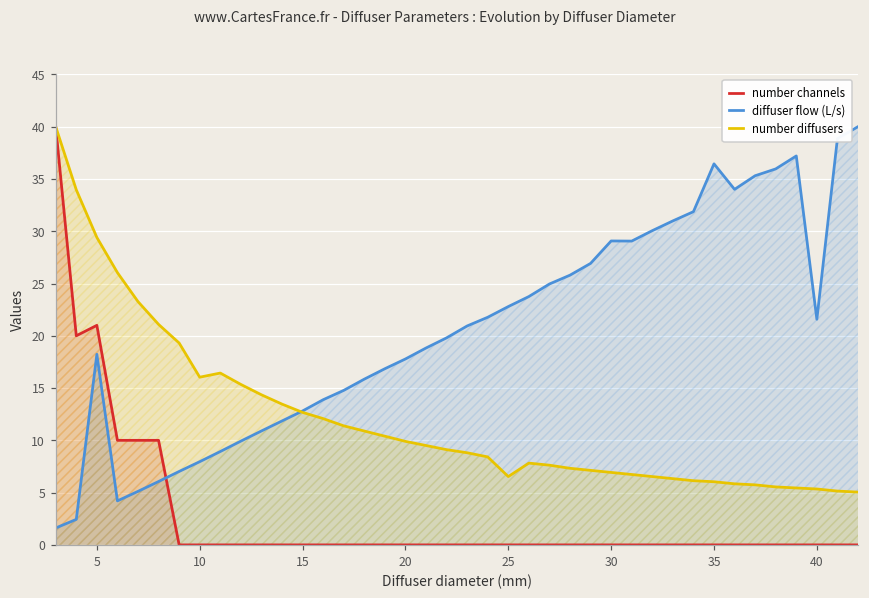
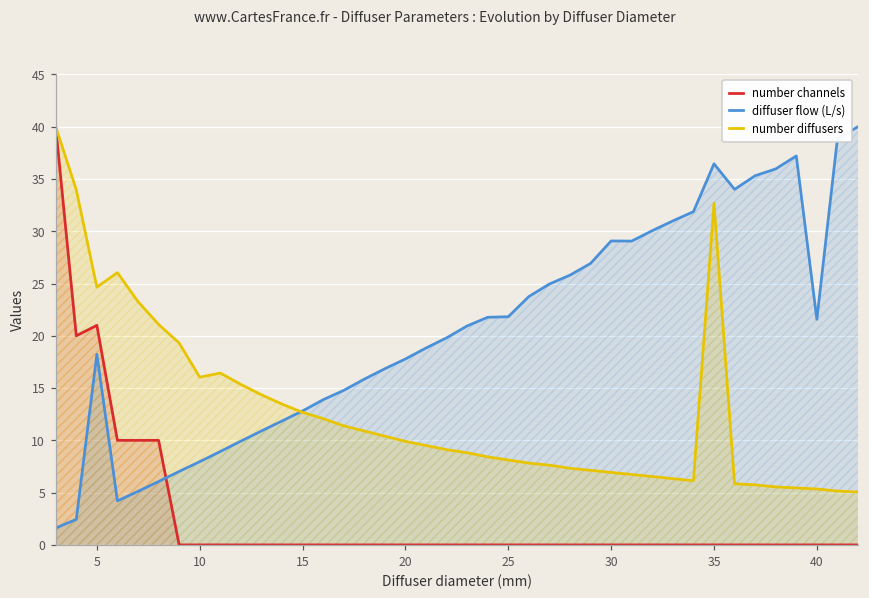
  {
    "number channels": {
      "5": 21,
      "10": 0,
      "15": 0,
      "20": 0,
      "25": 0,
      "30": 0,
      "35": 0,
      "40": 0
    },
    "diffuser flow (L/s)": {
      "5": 18,
      "10": 8,
      "20": 18,
-     "25": 23,
+     "25": 22,
      "30": 29,
      "35": 36,
      "40": 22
    },
    "number diffusers": {
-     "5": 29,
+     "5": 25,
      "10": 16,
      "20": 10,
-     "25": 7,
+     "25": 8,
      "30": 7,
-     "35": 6,
+     "35": 33,
      "40": 5
    }
  }
